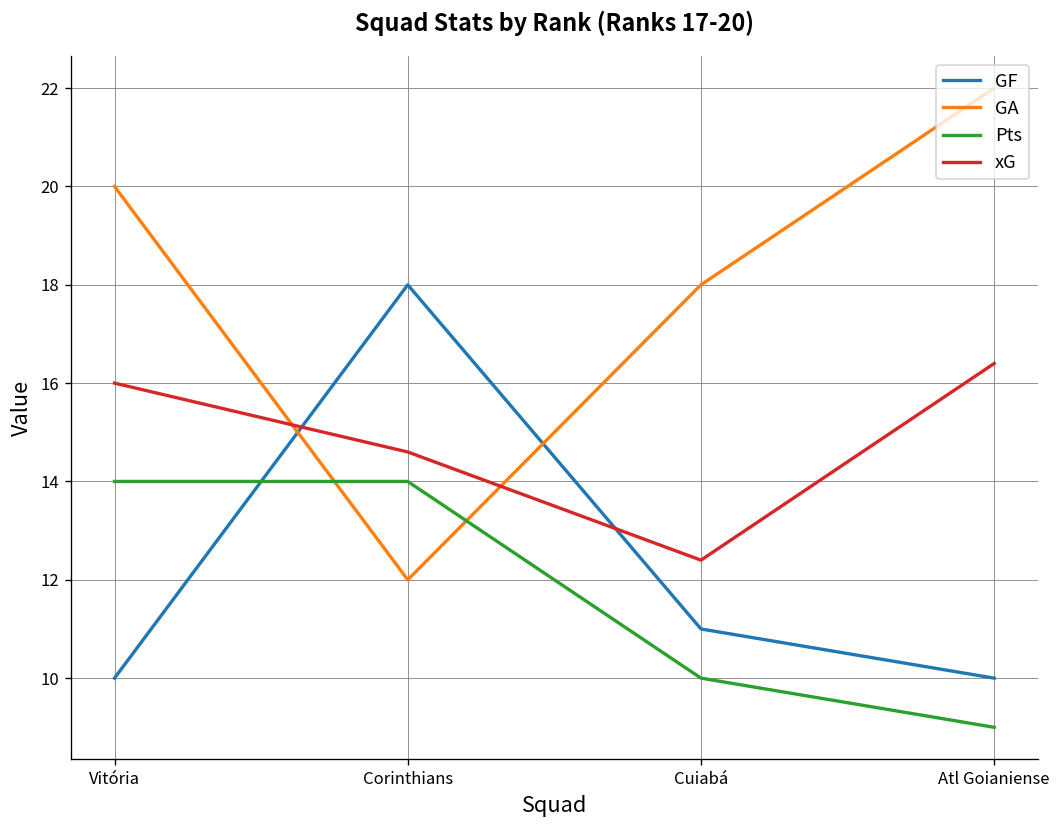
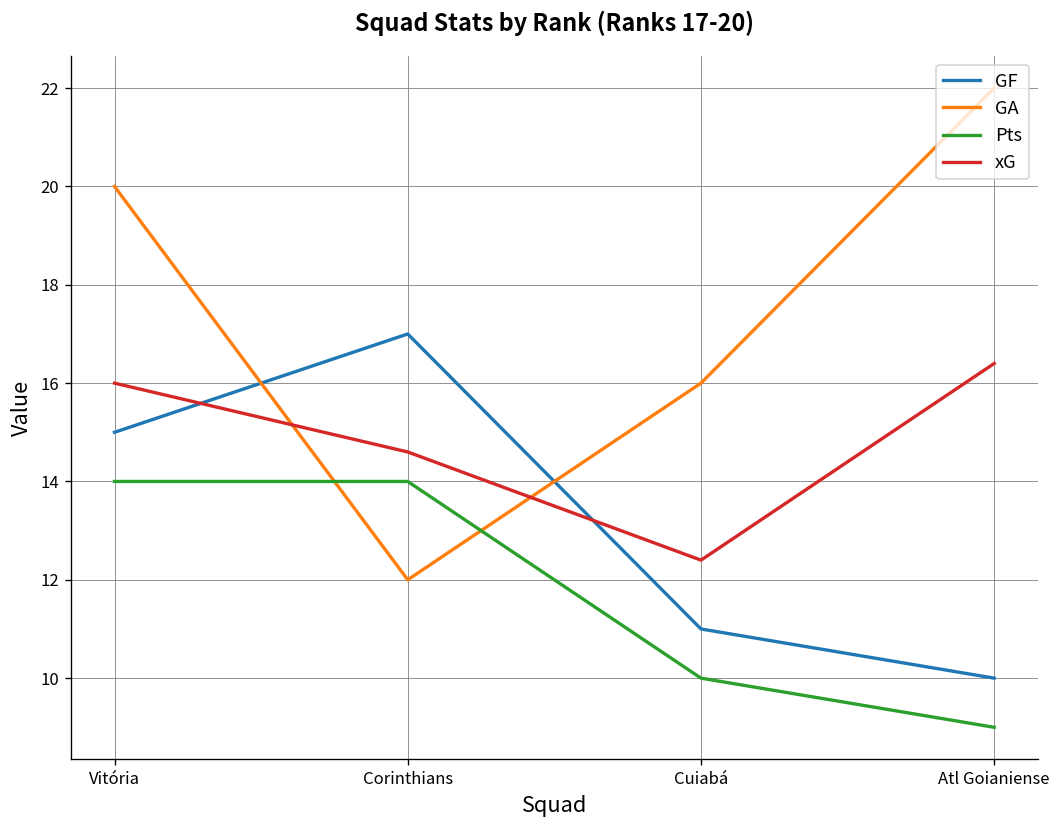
  {
    "GF": {
-     "Vitória": 10,
-     "Corinthians": 18,
+     "Vitória": 15,
+     "Corinthians": 17,
      "Cuiabá": 11,
      "Atl Goianiense": 10
    },
    "GA": {
      "Vitória": 20,
      "Corinthians": 12,
-     "Cuiabá": 18
+     "Cuiabá": 16
    },
    "Pts": {
      "Vitória": 14,
      "Corinthians": 14,
      "Cuiabá": 10,
      "Atl Goianiense": 9
    },
    "xG": {
      "Vitória": 16,
      "Corinthians": 14.6,
      "Cuiabá": 12.4,
      "Atl Goianiense": 16.4
    }
  }
